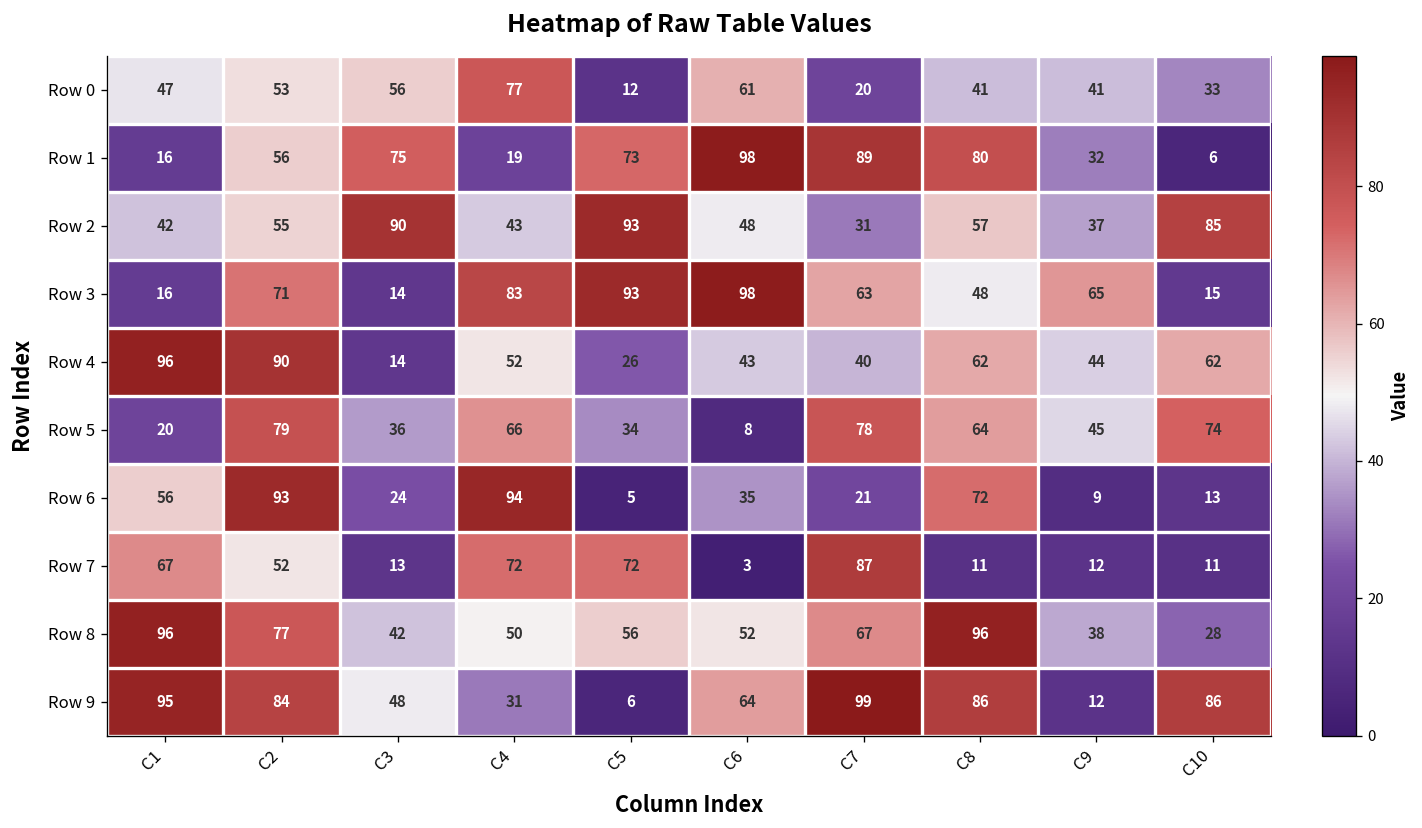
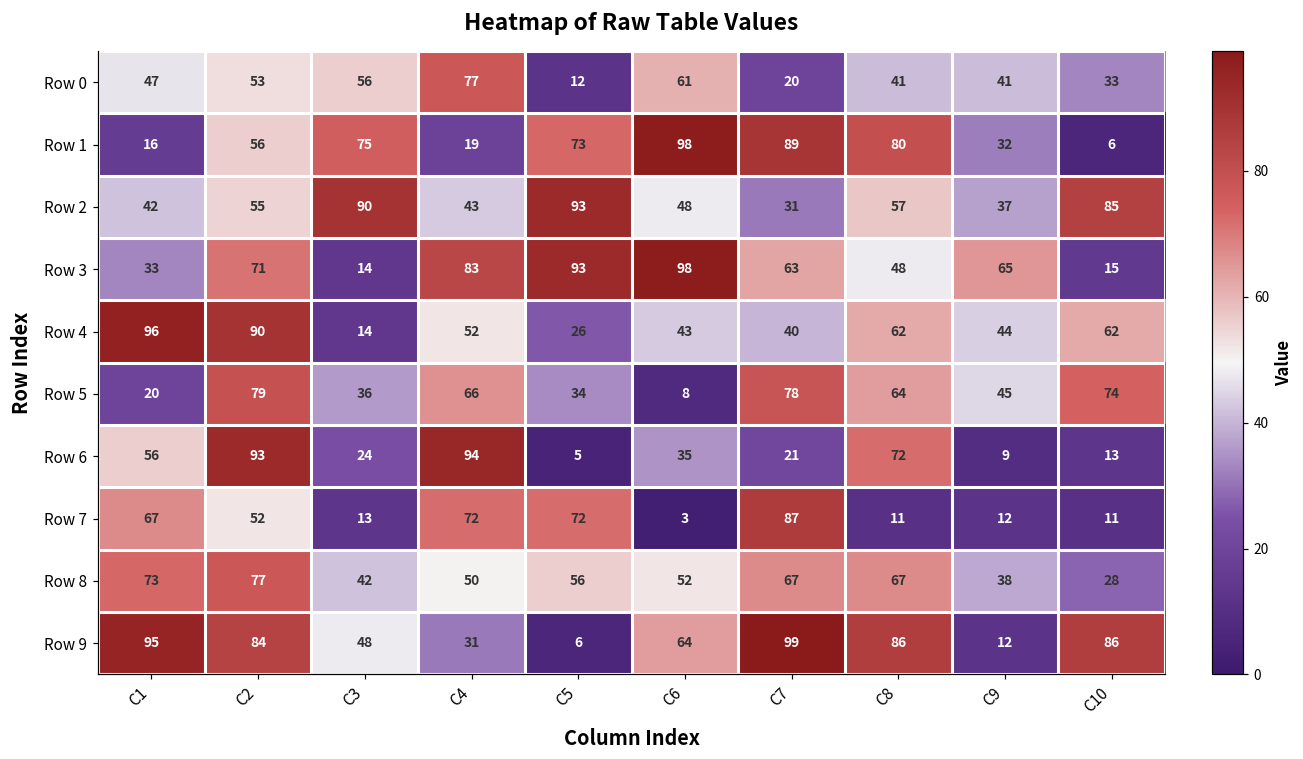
  {
    "Row 0": {
      "C1": 47,
      "C2": 53,
      "C3": 56,
      "C4": 77,
      "C5": 12,
      "C6": 61,
      "C7": 20,
      "C8": 41,
      "C9": 41,
      "C10": 33
    },
    "Row 1": {
      "C1": 16,
      "C2": 56,
      "C3": 75,
      "C4": 19,
      "C5": 73,
      "C6": 98,
      "C7": 89,
      "C8": 80,
      "C9": 32,
      "C10": 6
    },
    "Row 2": {
      "C1": 42,
      "C2": 55,
      "C3": 90,
      "C4": 43,
      "C5": 93,
      "C6": 48,
      "C7": 31,
      "C8": 57,
      "C9": 37,
      "C10": 85
    },
    "Row 3": {
-     "C1": 16,
+     "C1": 33,
      "C2": 71,
      "C3": 14,
      "C4": 83,
      "C5": 93,
      "C6": 98,
      "C7": 63,
      "C8": 48,
      "C9": 65,
      "C10": 15
    },
    "Row 4": {
      "C1": 96,
      "C2": 90,
      "C3": 14,
      "C4": 52,
      "C5": 26,
      "C6": 43,
      "C7": 40,
      "C8": 62,
      "C9": 44,
      "C10": 62
    },
    "Row 5": {
      "C1": 20,
      "C2": 79,
      "C3": 36,
      "C4": 66,
      "C5": 34,
      "C6": 8,
      "C7": 78,
      "C8": 64,
      "C9": 45,
      "C10": 74
    },
    "Row 6": {
      "C1": 56,
      "C2": 93,
      "C3": 24,
      "C4": 94,
      "C5": 5,
      "C6": 35,
      "C7": 21,
      "C8": 72,
      "C9": 9,
      "C10": 13
    },
    "Row 7": {
      "C1": 67,
      "C2": 52,
      "C3": 13,
      "C4": 72,
      "C5": 72,
      "C6": 3,
      "C7": 87,
      "C8": 11,
      "C9": 12,
      "C10": 11
    },
    "Row 8": {
-     "C1": 96,
+     "C1": 73,
      "C2": 77,
      "C3": 42,
      "C4": 50,
      "C5": 56,
      "C6": 52,
      "C7": 67,
-     "C8": 96,
+     "C8": 67,
      "C9": 38,
      "C10": 28
    },
    "Row 9": {
      "C1": 95,
      "C2": 84,
      "C3": 48,
      "C4": 31,
      "C5": 6,
      "C6": 64,
      "C7": 99,
      "C8": 86,
      "C9": 12,
      "C10": 86
    }
  }
